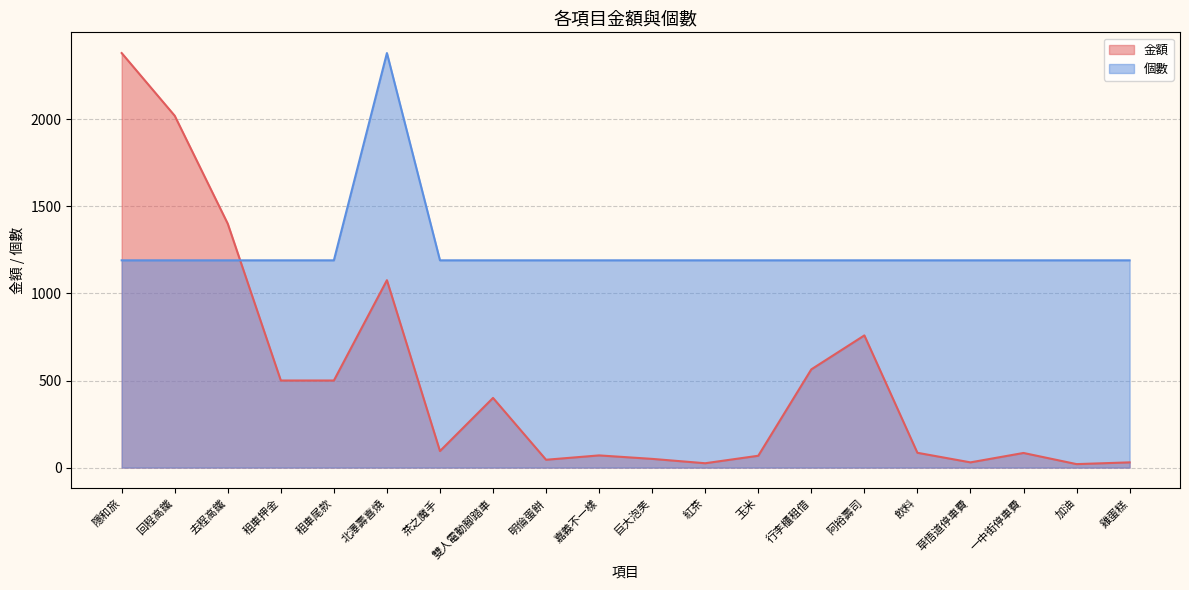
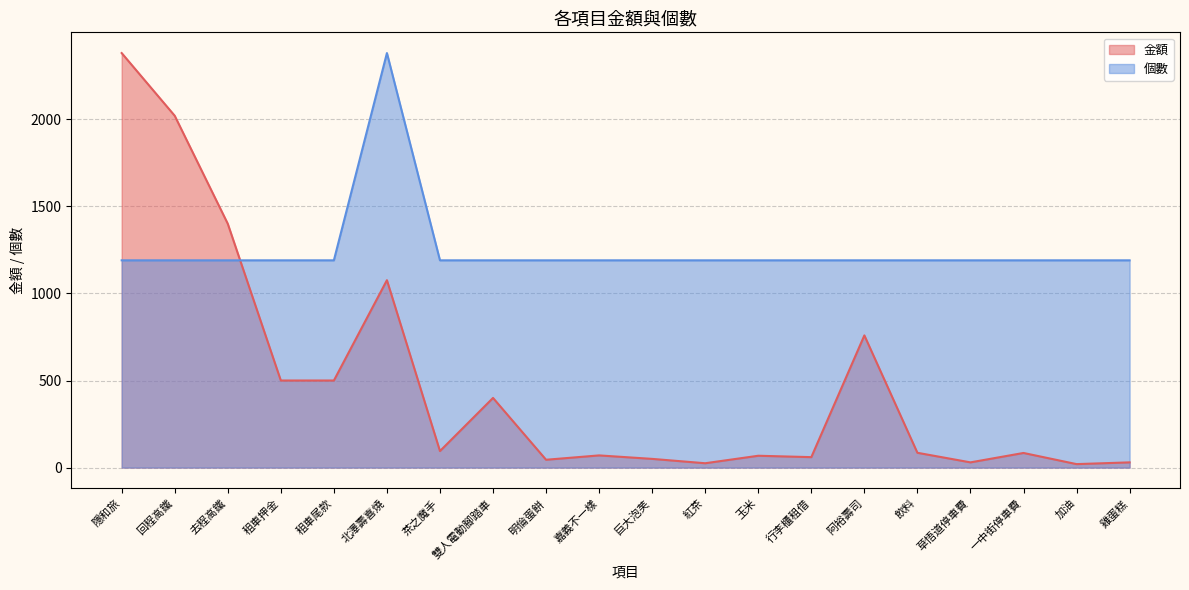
  {
    "金額": {
      "隱和旅": 2380,
      "回程高鐵": 2020,
      "去程高鐵": 1400,
      "租車押金": 500,
      "租車尾款": 500,
      "北澤壽喜燒": 1080,
      "茶之魔手": 100,
      "雙人電動腳踏車": 400,
      "明倫蛋餅": 50,
      "嘉義不一樣": 70,
      "巨大泡芙": 50,
      "紅茶": 30,
      "玉米": 70,
-     "行李櫃租借": 560,
+     "行李櫃租借": 60,
      "阿裕壽司": 760,
      "飲料": 90,
      "草悟道停車費": 30,
      "一中街停車費": 80,
      "加油": 20,
      "雞蛋糕": 30
    },
    "個數": {
      "隱和旅": 1190,
      "回程高鐵": 1190,
      "去程高鐵": 1190,
      "租車押金": 1190,
      "租車尾款": 1190,
      "北澤壽喜燒": 2380,
      "茶之魔手": 1190,
      "雙人電動腳踏車": 1190,
      "明倫蛋餅": 1190,
      "嘉義不一樣": 1190,
      "巨大泡芙": 1190,
      "紅茶": 1190,
      "玉米": 1190,
      "行李櫃租借": 1190,
      "阿裕壽司": 1190,
      "飲料": 1190,
      "草悟道停車費": 1190,
      "一中街停車費": 1190,
      "加油": 1190,
      "雞蛋糕": 1190
    }
  }
